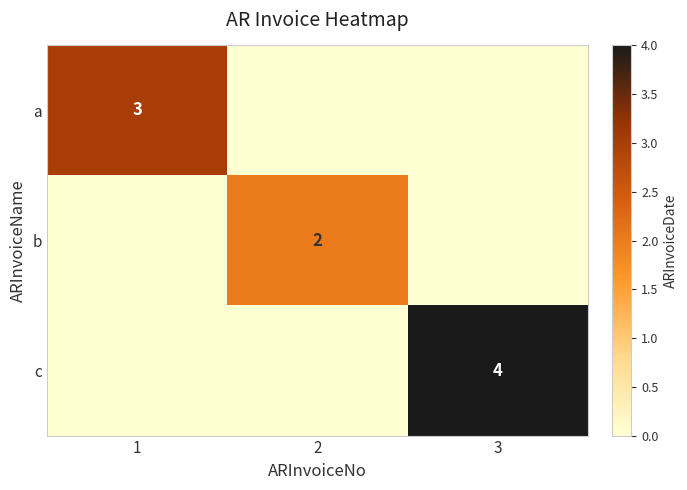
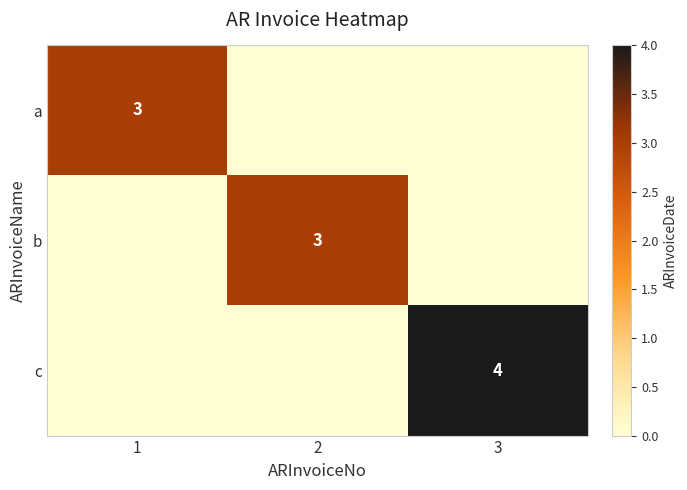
  {
    "a": {
      "1": 3
    },
    "b": {
-     "2": 2
+     "2": 3
    },
    "c": {
      "3": 4
    }
  }
